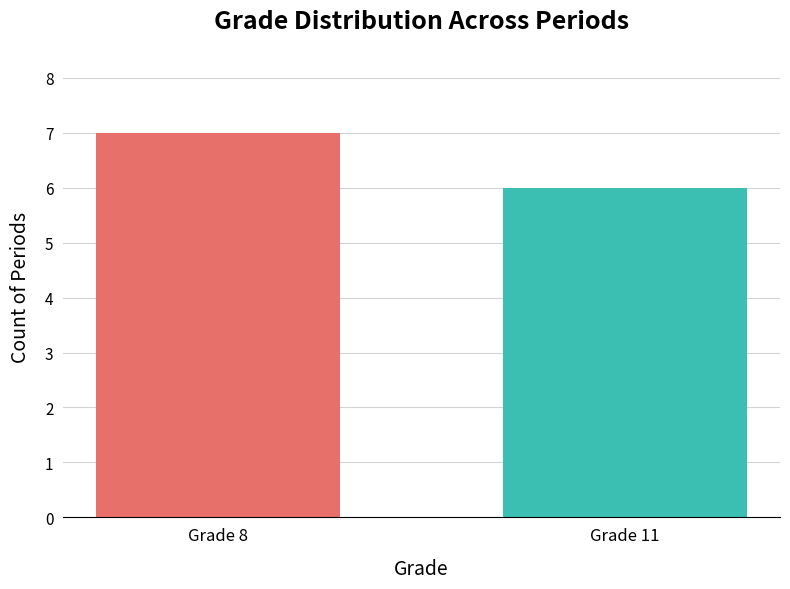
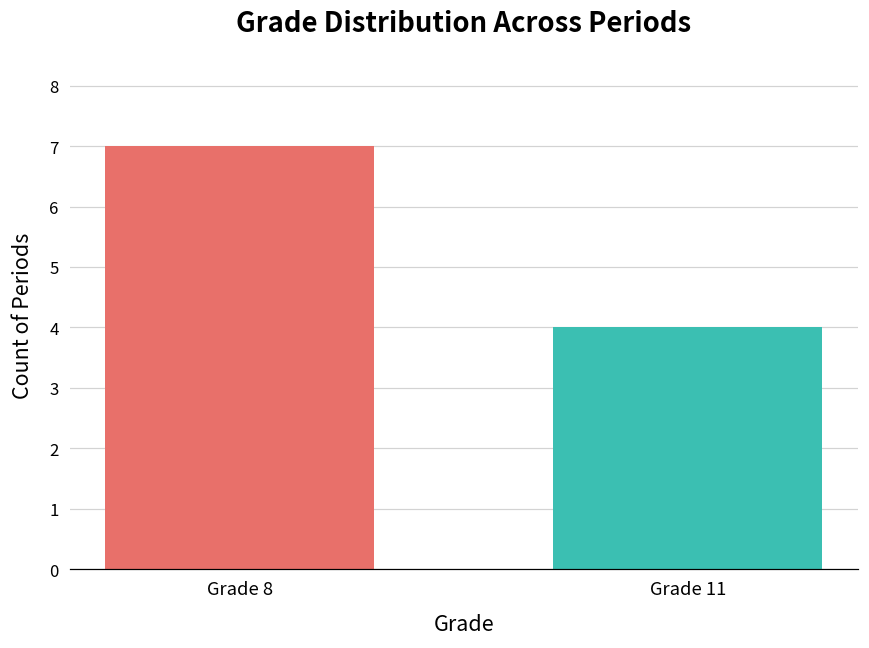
  {
    "Grade 8": 7,
-   "Grade 11": 6
+   "Grade 11": 4
  }
